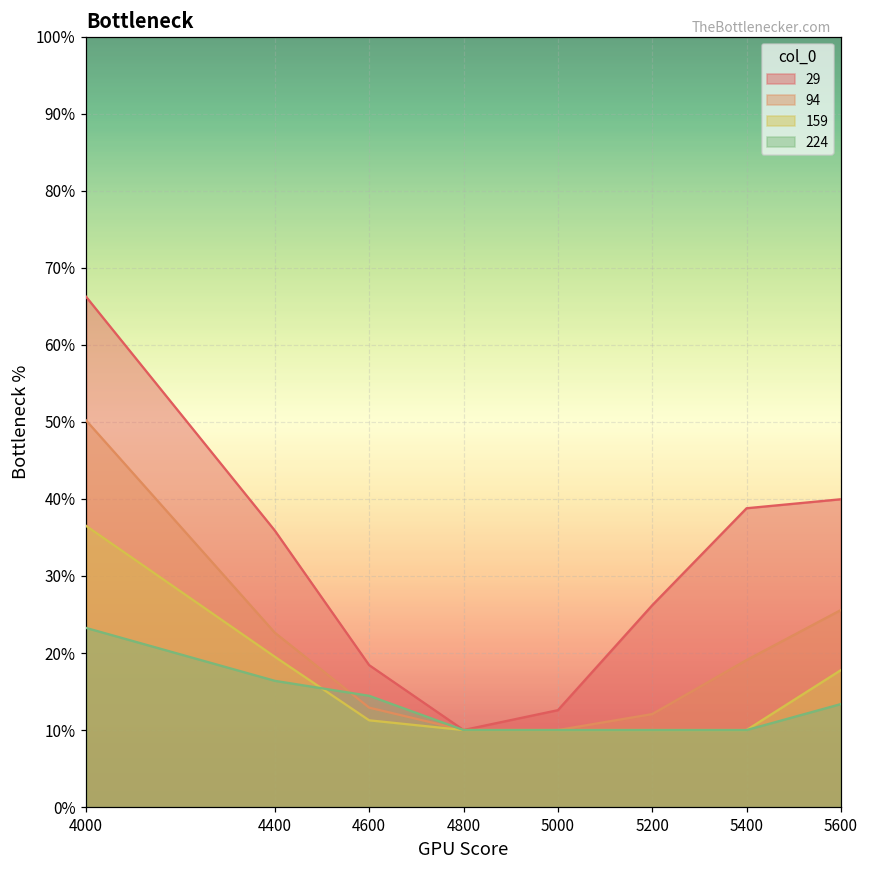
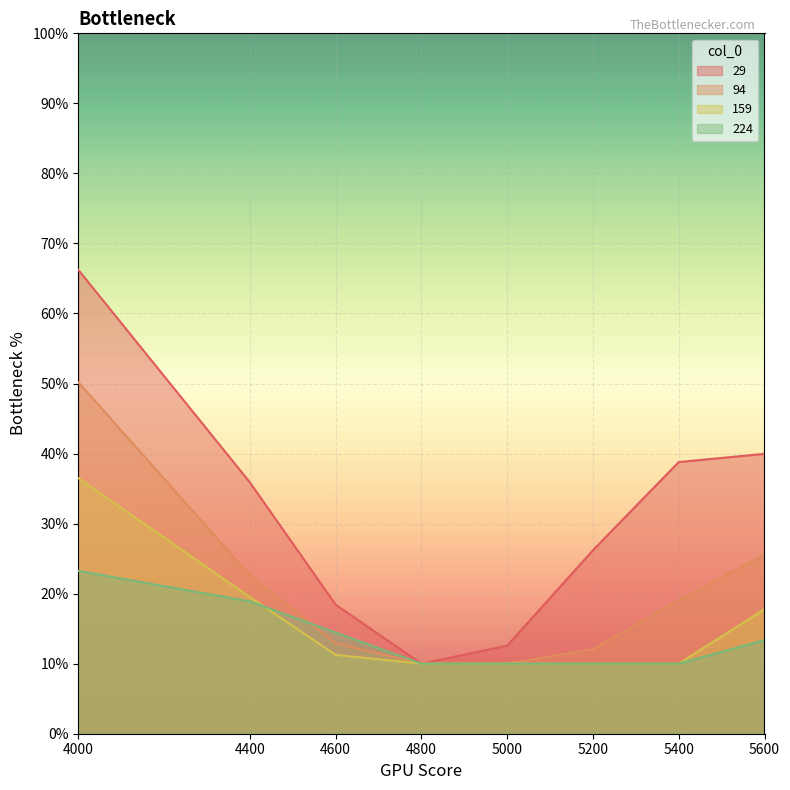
  {
    "224": {
      "4000": "23%",
-     "4400": "16%",
+     "4400": "19%",
      "4600": "14%",
      "5600": "13%"
    }
  }
